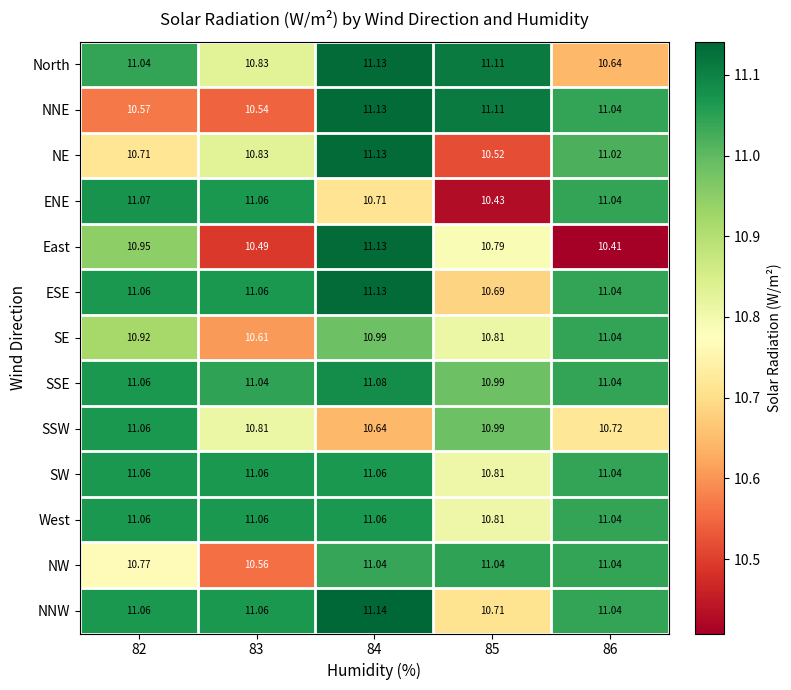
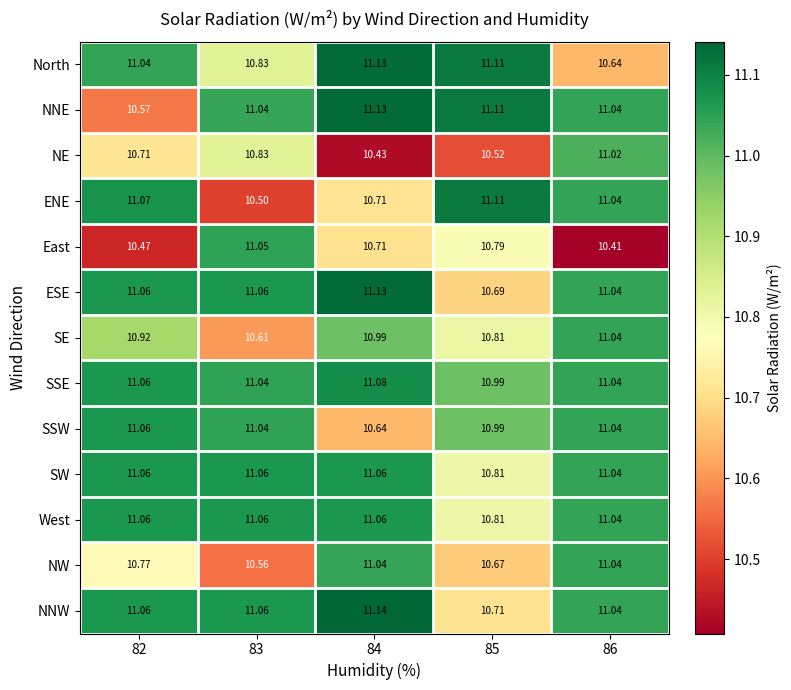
  {
    "North": {
      "82": 11.04,
      "83": 10.83,
      "84": 11.13,
      "85": 11.11,
      "86": 10.64
    },
    "NNE": {
      "82": 10.57,
-     "83": 10.54,
+     "83": 11.04,
      "84": 11.13,
      "85": 11.11,
      "86": 11.04
    },
    "NE": {
      "82": 10.71,
      "83": 10.83,
-     "84": 11.13,
+     "84": 10.43,
      "85": 10.52,
      "86": 11.02
    },
    "ENE": {
      "82": 11.07,
-     "83": 11.06,
+     "83": 10.50,
      "84": 10.71,
-     "85": 10.43,
+     "85": 11.11,
      "86": 11.04
    },
    "East": {
-     "82": 10.95,
-     "83": 10.49,
-     "84": 11.13,
+     "82": 10.47,
+     "83": 11.05,
+     "84": 10.71,
      "85": 10.79,
      "86": 10.41
    },
    "ESE": {
      "82": 11.06,
      "83": 11.06,
      "84": 11.13,
      "85": 10.69,
      "86": 11.04
    },
    "SE": {
      "82": 10.92,
      "83": 10.61,
      "84": 10.99,
      "85": 10.81,
      "86": 11.04
    },
    "SSE": {
      "82": 11.06,
      "83": 11.04,
      "84": 11.08,
      "85": 10.99,
      "86": 11.04
    },
    "SSW": {
      "82": 11.06,
-     "83": 10.81,
+     "83": 11.04,
      "84": 10.64,
      "85": 10.99,
-     "86": 10.72
+     "86": 11.04
    },
    "SW": {
      "82": 11.06,
      "83": 11.06,
      "84": 11.06,
      "85": 10.81,
      "86": 11.04
    },
    "West": {
      "82": 11.06,
      "83": 11.06,
      "84": 11.06,
      "85": 10.81,
      "86": 11.04
    },
    "NW": {
      "82": 10.77,
      "83": 10.56,
      "84": 11.04,
-     "85": 11.04,
+     "85": 10.67,
      "86": 11.04
    },
    "NNW": {
      "82": 11.06,
      "83": 11.06,
      "84": 11.14,
      "85": 10.71,
      "86": 11.04
    }
  }
